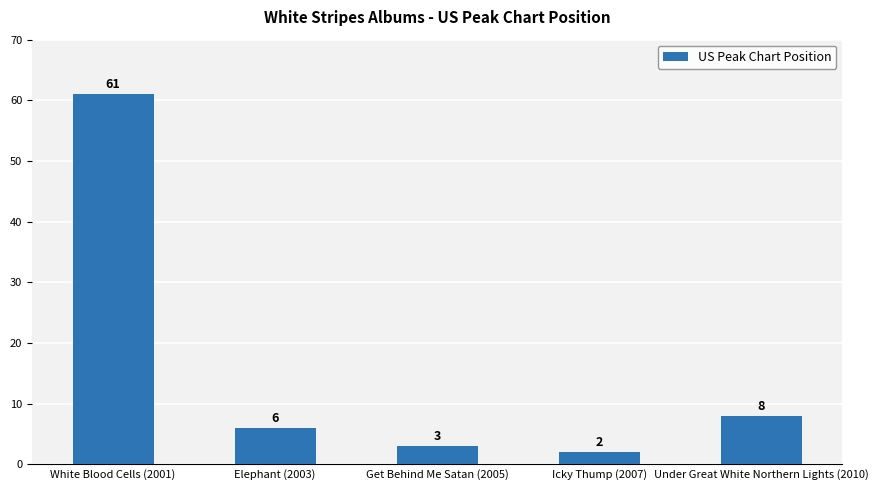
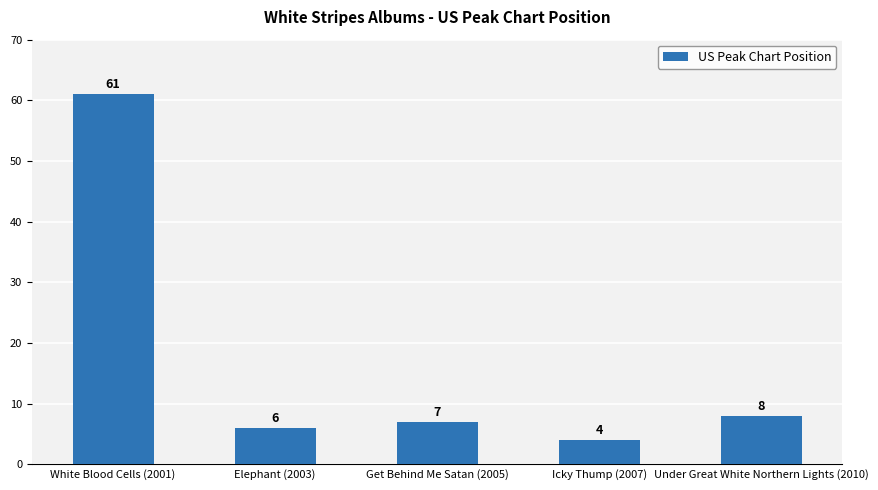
  {
    "White Blood Cells (2001)": 61,
    "Elephant (2003)": 6,
-   "Get Behind Me Satan (2005)": 3,
-   "Icky Thump (2007)": 2,
+   "Get Behind Me Satan (2005)": 7,
+   "Icky Thump (2007)": 4,
    "Under Great White Northern Lights (2010)": 8
  }
